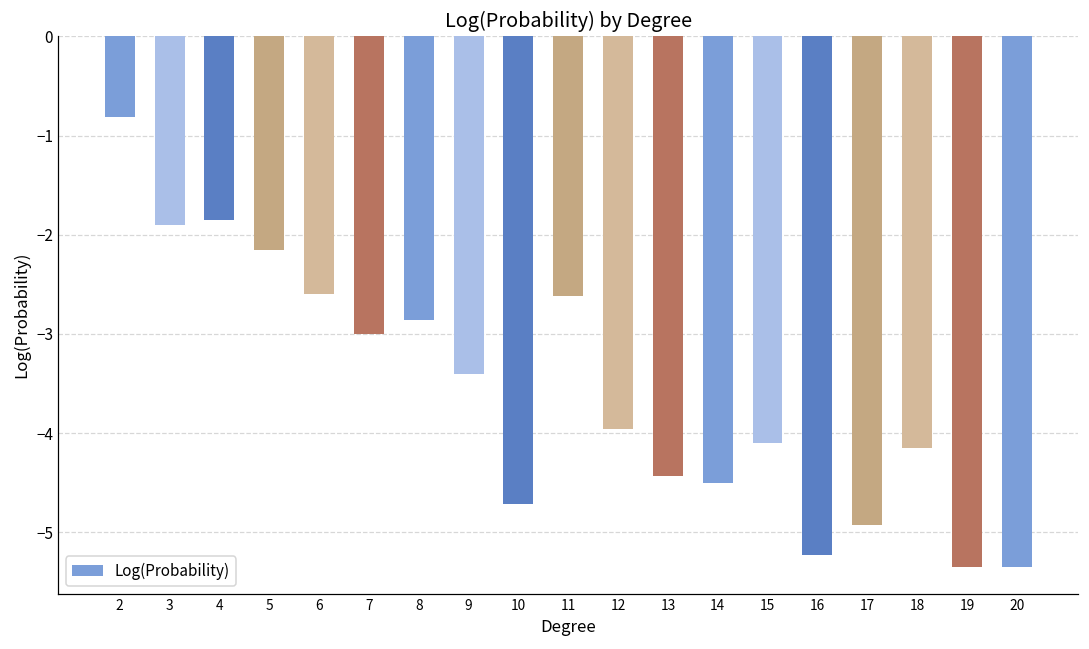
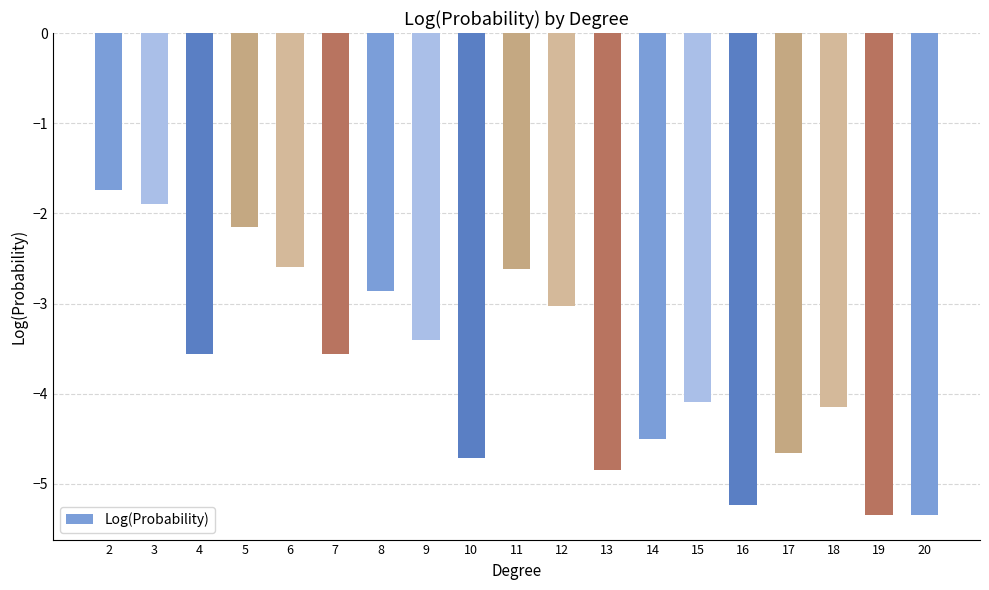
  {
-   "2": -0.8,
+   "2": -1.7,
    "3": -1.9,
-   "4": -1.9,
+   "4": -3.6,
    "5": -2.2,
    "6": -2.6,
-   "7": -3.0,
+   "7": -3.6,
    "8": -2.9,
    "9": -3.4,
    "10": -4.7,
    "11": -2.6,
-   "12": -4.0,
-   "13": -4.4,
+   "12": -3.0,
+   "13": -4.8,
    "14": -4.5,
    "15": -4.1,
    "16": -5.2,
-   "17": -4.9,
+   "17": -4.7,
    "18": -4.1,
    "19": -5.3,
    "20": -5.3
  }
